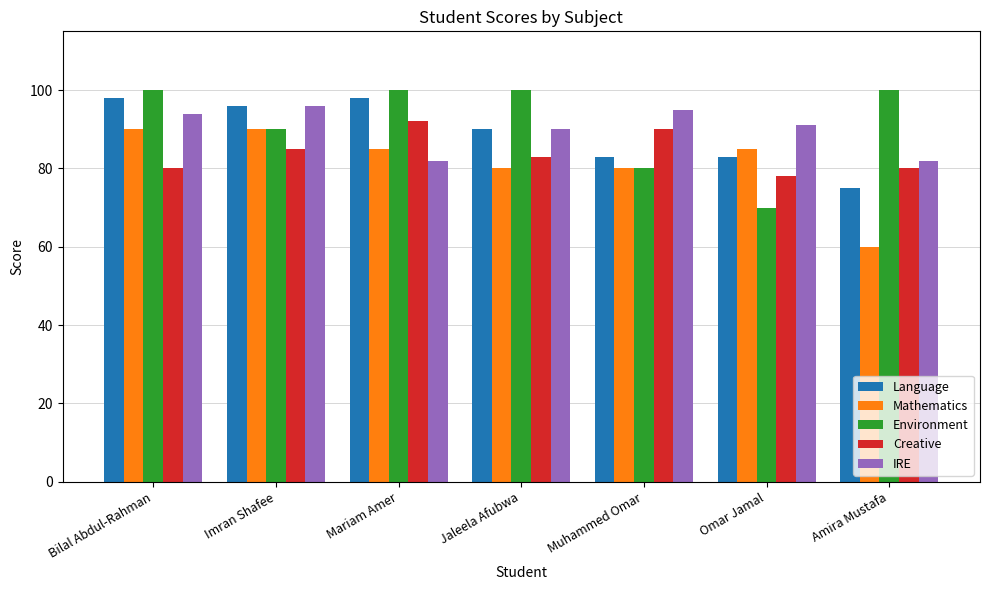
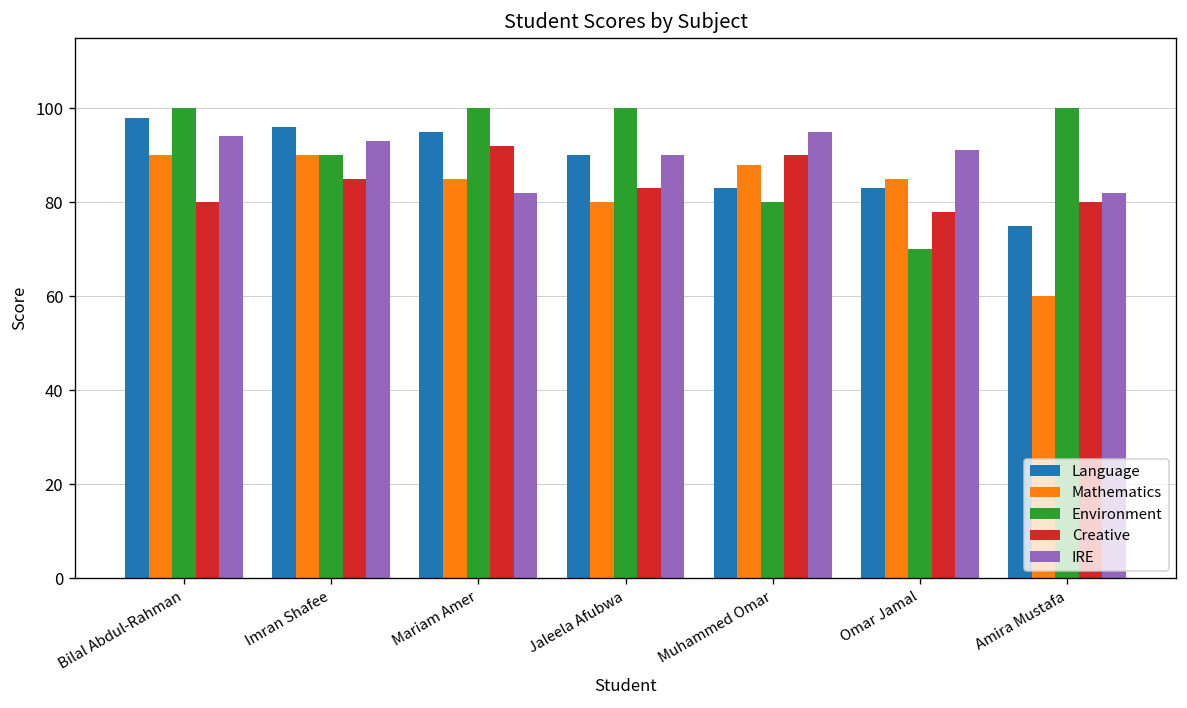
  {
    "Language": {
      "Bilal Abdul-Rahman": 98,
      "Imran Shafee": 96,
-     "Mariam Amer": 98,
+     "Mariam Amer": 95,
      "Jaleela Afubwa": 90,
      "Muhammed Omar": 83,
      "Omar Jamal": 83,
      "Amira Mustafa": 75
    },
    "Mathematics": {
      "Bilal Abdul-Rahman": 90,
      "Imran Shafee": 90,
      "Mariam Amer": 85,
      "Jaleela Afubwa": 80,
-     "Muhammed Omar": 80,
+     "Muhammed Omar": 88,
      "Omar Jamal": 85,
      "Amira Mustafa": 60
    },
    "Environment": {
      "Bilal Abdul-Rahman": 100,
      "Imran Shafee": 90,
      "Mariam Amer": 100,
      "Jaleela Afubwa": 100,
      "Muhammed Omar": 80,
      "Omar Jamal": 70,
      "Amira Mustafa": 100
    },
    "Creative": {
      "Bilal Abdul-Rahman": 80,
      "Imran Shafee": 85,
      "Mariam Amer": 92,
      "Jaleela Afubwa": 83,
      "Muhammed Omar": 90,
      "Omar Jamal": 78,
      "Amira Mustafa": 80
    },
    "IRE": {
      "Bilal Abdul-Rahman": 94,
-     "Imran Shafee": 96,
+     "Imran Shafee": 93,
      "Mariam Amer": 82,
      "Jaleela Afubwa": 90,
      "Muhammed Omar": 95,
      "Omar Jamal": 91,
      "Amira Mustafa": 82
    }
  }
